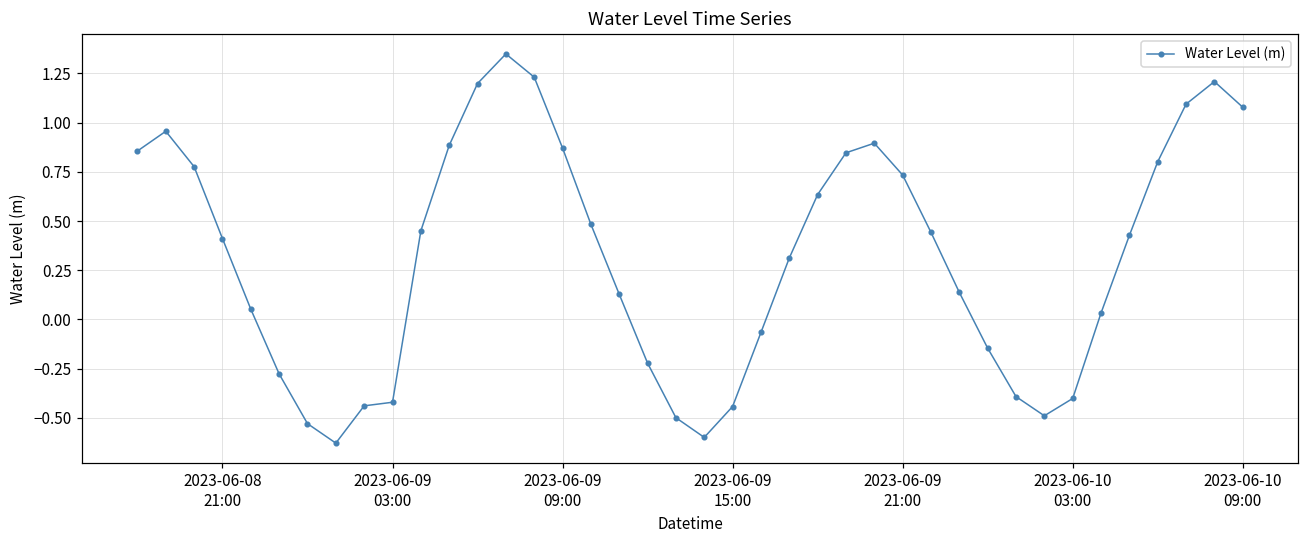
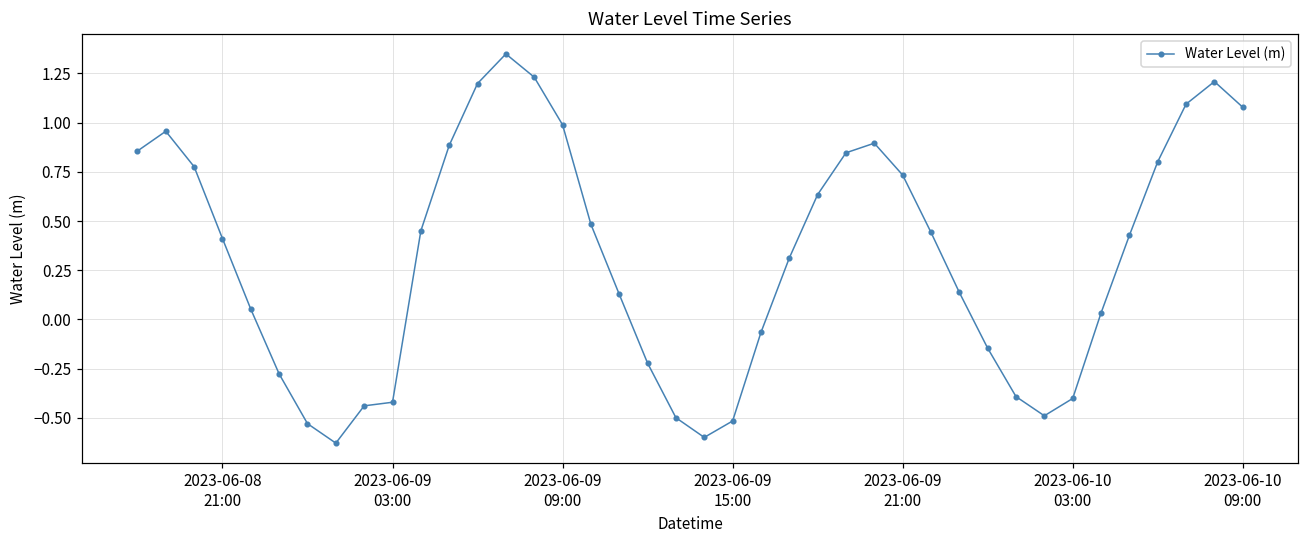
  {
    "2023-06-08 21:00": 0.41,
    "2023-06-09 03:00": -0.42,
-   "2023-06-09 09:00": 0.87,
-   "2023-06-09 15:00": -0.44,
+   "2023-06-09 09:00": 0.99,
+   "2023-06-09 15:00": -0.52,
    "2023-06-09 21:00": 0.73,
    "2023-06-10 03:00": -0.40,
    "2023-06-10 09:00": 1.08
  }
